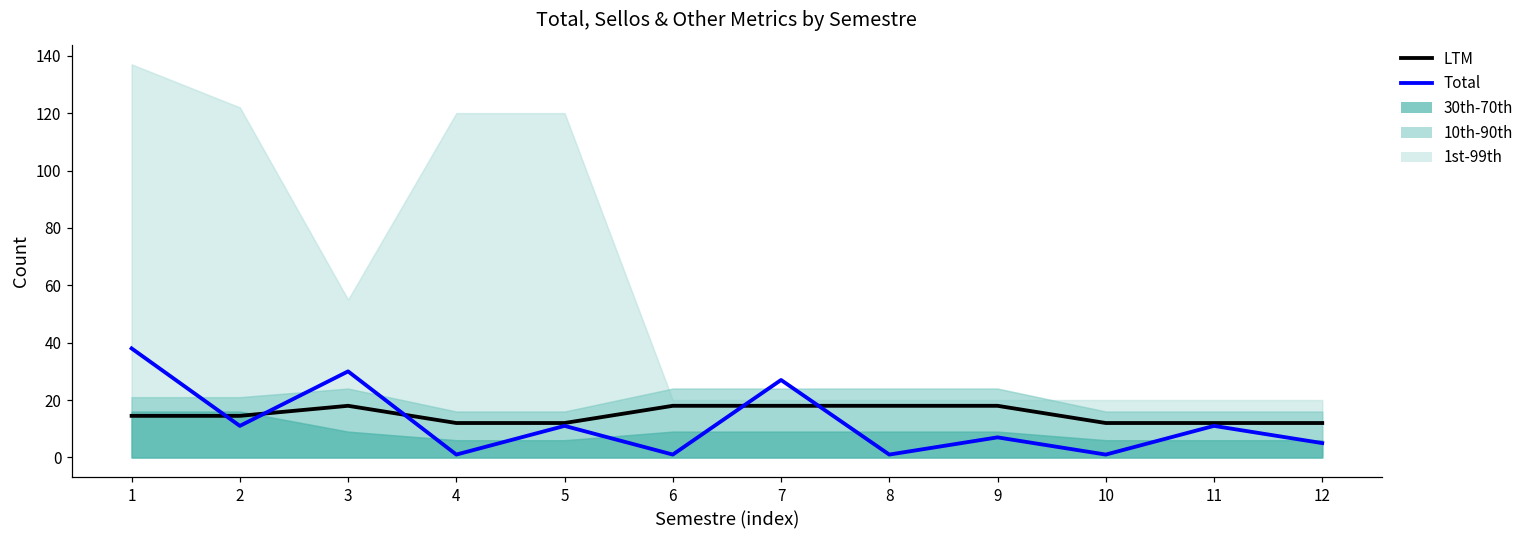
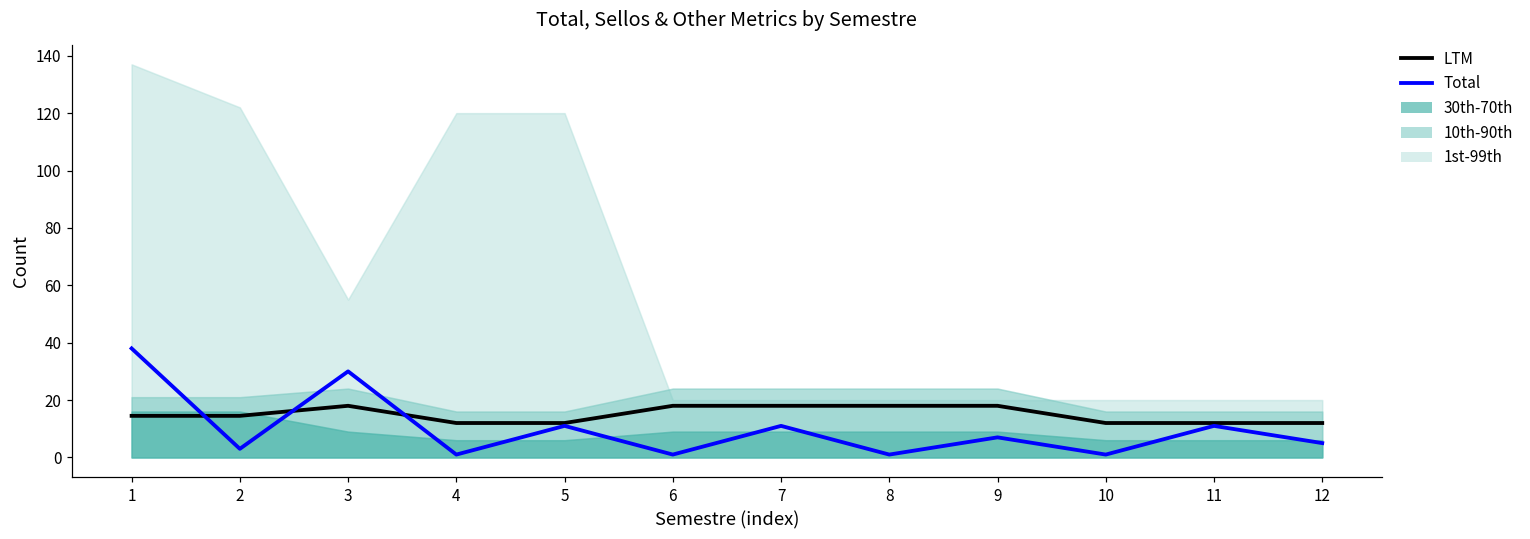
  {
    "LTM": {
      "1": 15,
      "2": 15,
      "3": 18,
      "4": 12,
      "5": 12,
      "6": 18,
      "7": 18,
      "8": 18,
      "9": 18,
      "10": 12,
      "11": 12,
      "12": 12
    },
    "Total": {
      "1": 38,
-     "2": 11,
+     "2": 3,
      "3": 30,
      "4": 1,
      "5": 11,
      "6": 1,
-     "7": 27,
+     "7": 11,
      "8": 1,
      "9": 7,
      "10": 1,
      "11": 11,
      "12": 5
    },
    "30th-70th": {
      "1": 16,
      "2": 16,
      "3": 9,
      "4": 6,
      "5": 6,
      "6": 9,
      "7": 9,
      "8": 9,
      "9": 9,
      "10": 6,
      "11": 6,
      "12": 6
    }
  }
